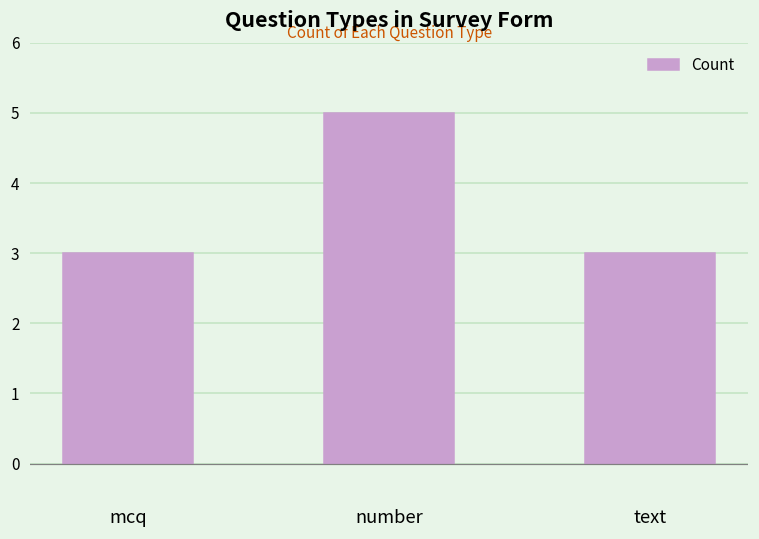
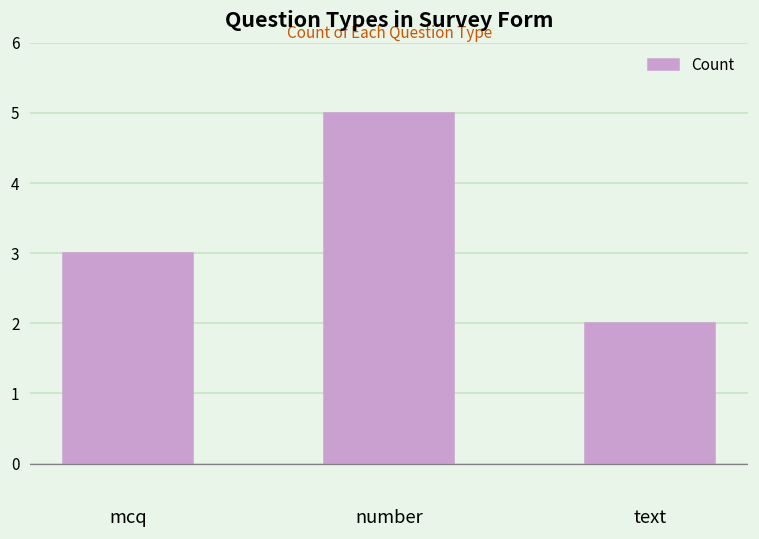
  {
    "mcq": 3,
    "number": 5,
-   "text": 3
+   "text": 2
  }
